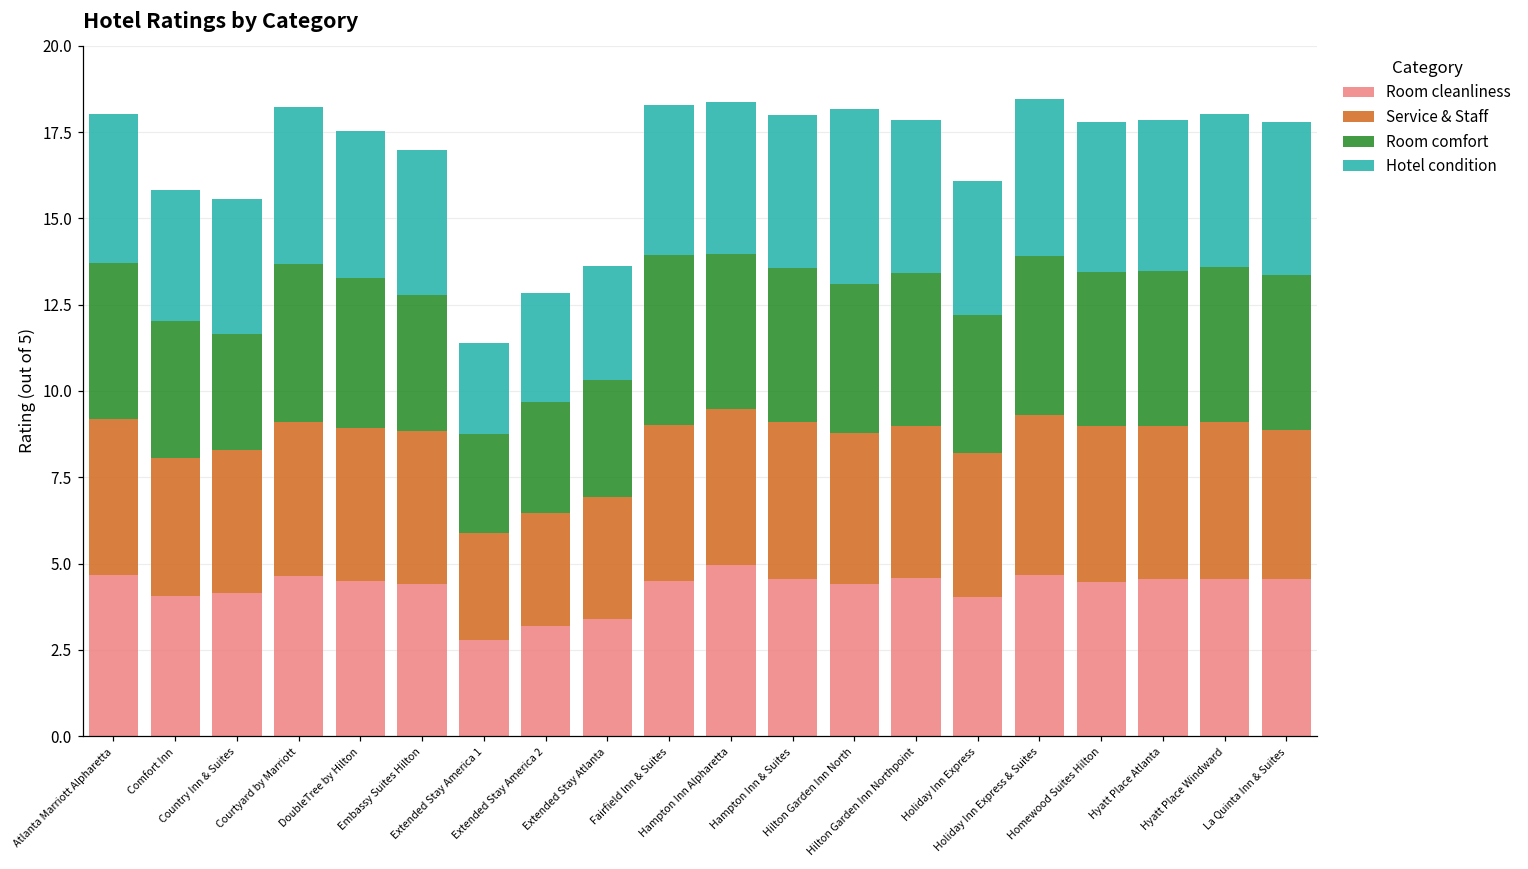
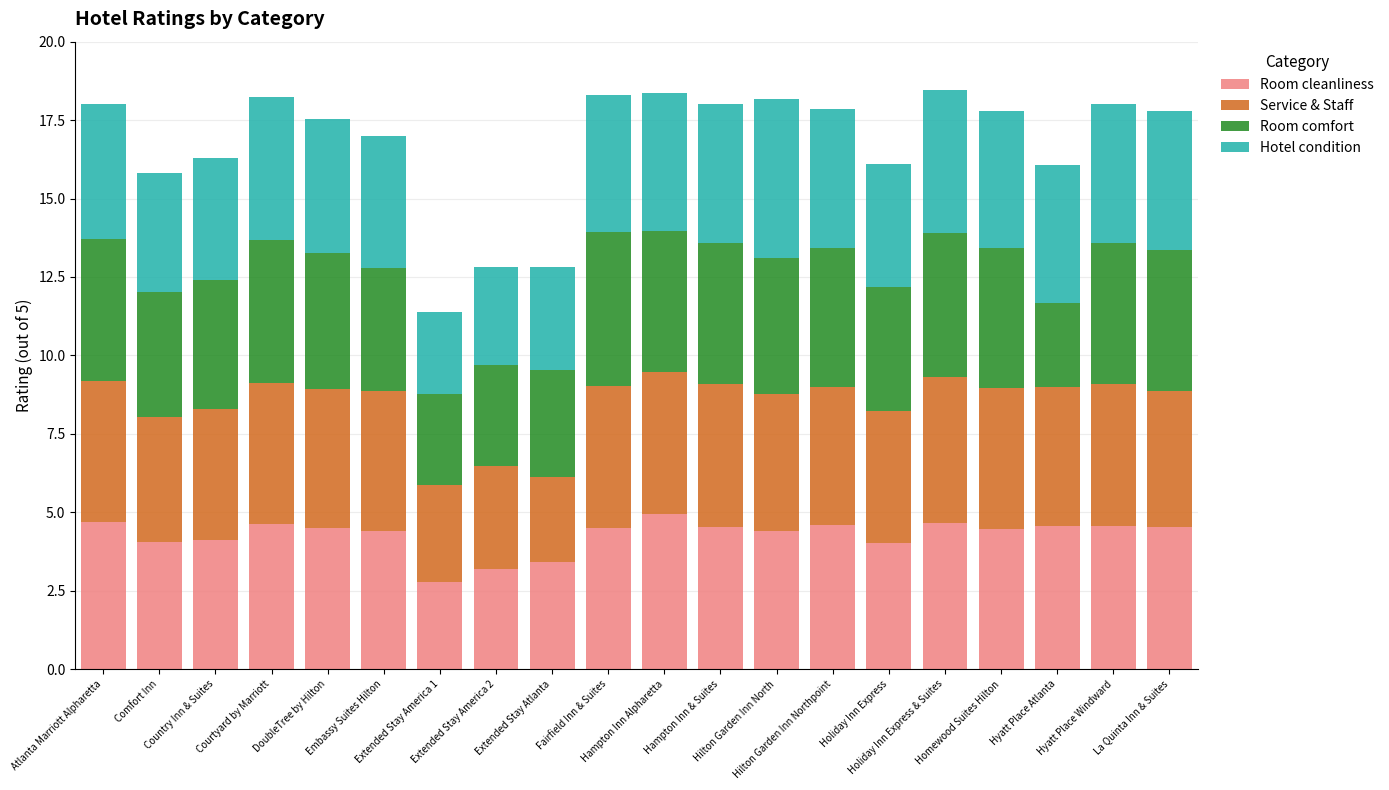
  {
    "Room cleanliness": {
      "Atlanta Marriott Alpharetta": 4.7,
      "Comfort Inn": 4.1,
      "Country Inn & Suites": 4.1,
      "Courtyard by Marriott": 4.6,
      "DoubleTree by Hilton": 4.5,
      "Embassy Suites Hilton": 4.4,
      "Extended Stay America 1": 2.8,
      "Extended Stay America 2": 3.2,
      "Extended Stay Atlanta": 3.4,
      "Fairfield Inn & Suites": 4.5,
      "Hampton Inn Alpharetta": 4.9,
      "Hampton Inn & Suites": 4.5,
      "Hilton Garden Inn North": 4.4,
      "Hilton Garden Inn Northpoint": 4.6,
      "Holiday Inn Express": 4.0,
      "Holiday Inn Express & Suites": 4.7,
      "Homewood Suites Hilton": 4.5,
      "Hyatt Place Atlanta": 4.5,
      "Hyatt Place Windward": 4.6,
      "La Quinta Inn & Suites": 4.5
    },
    "Service & Staff": {
      "Atlanta Marriott Alpharetta": 4.5,
      "Comfort Inn": 4.0,
      "Country Inn & Suites": 4.2,
      "Courtyard by Marriott": 4.5,
      "DoubleTree by Hilton": 4.4,
      "Embassy Suites Hilton": 4.4,
      "Extended Stay America 1": 3.1,
      "Extended Stay America 2": 3.3,
-     "Extended Stay Atlanta": 3.5,
+     "Extended Stay Atlanta": 2.7,
      "Fairfield Inn & Suites": 4.5,
      "Hampton Inn Alpharetta": 4.5,
      "Hampton Inn & Suites": 4.6,
      "Hilton Garden Inn North": 4.4,
      "Hilton Garden Inn Northpoint": 4.4,
      "Holiday Inn Express": 4.2,
      "Holiday Inn Express & Suites": 4.6,
      "Homewood Suites Hilton": 4.5,
      "Hyatt Place Atlanta": 4.4,
      "Hyatt Place Windward": 4.5,
      "La Quinta Inn & Suites": 4.3
    },
    "Room comfort": {
      "Atlanta Marriott Alpharetta": 4.5,
      "Comfort Inn": 4.0,
-     "Country Inn & Suites": 3.4,
+     "Country Inn & Suites": 4.1,
      "Courtyard by Marriott": 4.6,
      "DoubleTree by Hilton": 4.3,
      "Embassy Suites Hilton": 3.9,
      "Extended Stay America 1": 2.9,
      "Extended Stay America 2": 3.2,
      "Extended Stay Atlanta": 3.4,
      "Fairfield Inn & Suites": 4.9,
      "Hampton Inn Alpharetta": 4.5,
      "Hampton Inn & Suites": 4.5,
      "Hilton Garden Inn North": 4.3,
      "Hilton Garden Inn Northpoint": 4.4,
      "Holiday Inn Express": 4.0,
      "Holiday Inn Express & Suites": 4.6,
      "Homewood Suites Hilton": 4.5,
-     "Hyatt Place Atlanta": 4.5,
+     "Hyatt Place Atlanta": 2.7,
      "Hyatt Place Windward": 4.5,
      "La Quinta Inn & Suites": 4.5
    },
    "Hotel condition": {
      "Atlanta Marriott Alpharetta": 4.3,
      "Comfort Inn": 3.8,
      "Country Inn & Suites": 3.9,
      "Courtyard by Marriott": 4.6,
      "DoubleTree by Hilton": 4.3,
      "Embassy Suites Hilton": 4.2,
      "Extended Stay America 1": 2.6,
      "Extended Stay America 2": 3.1,
      "Extended Stay Atlanta": 3.3,
      "Fairfield Inn & Suites": 4.4,
      "Hampton Inn Alpharetta": 4.4,
      "Hampton Inn & Suites": 4.4,
      "Hilton Garden Inn North": 5.1,
      "Hilton Garden Inn Northpoint": 4.4,
      "Holiday Inn Express": 3.9,
      "Holiday Inn Express & Suites": 4.6,
      "Homewood Suites Hilton": 4.4,
      "Hyatt Place Atlanta": 4.4,
      "Hyatt Place Windward": 4.4,
      "La Quinta Inn & Suites": 4.4
    }
  }
